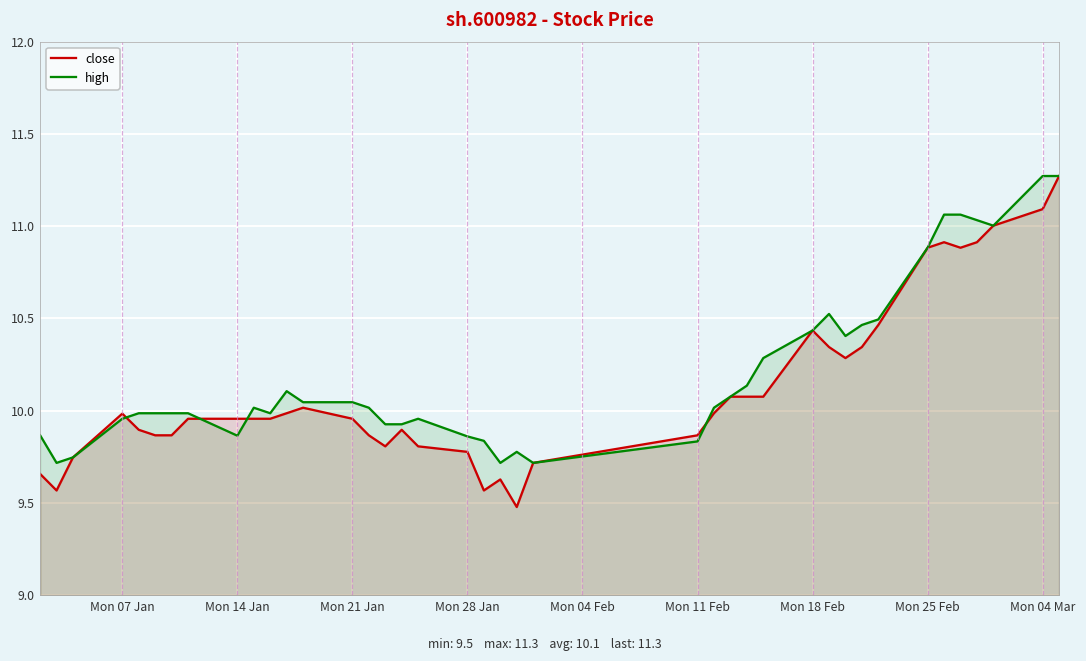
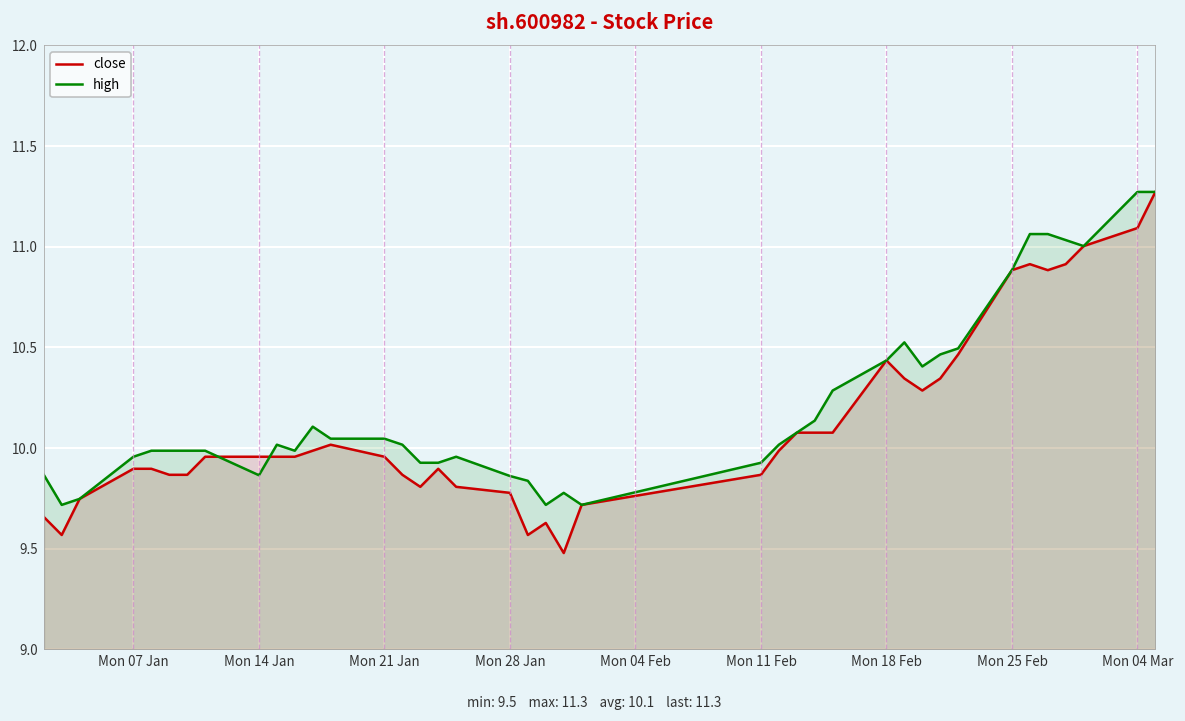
  {
    "close": {
-     "Mon 07 Jan": 9.98,
+     "Mon 07 Jan": 9.90,
      "Mon 14 Jan": 9.96,
      "Mon 21 Jan": 9.96,
      "Mon 28 Jan": 9.78,
      "Mon 11 Feb": 9.87,
      "Mon 04 Mar": 11.09
    },
    "high": {
      "Mon 07 Jan": 9.96,
      "Mon 14 Jan": 9.86,
      "Mon 21 Jan": 10.05,
      "Mon 28 Jan": 9.86,
-     "Mon 11 Feb": 9.83,
+     "Mon 11 Feb": 9.93,
      "Mon 04 Mar": 11.27
    }
  }
